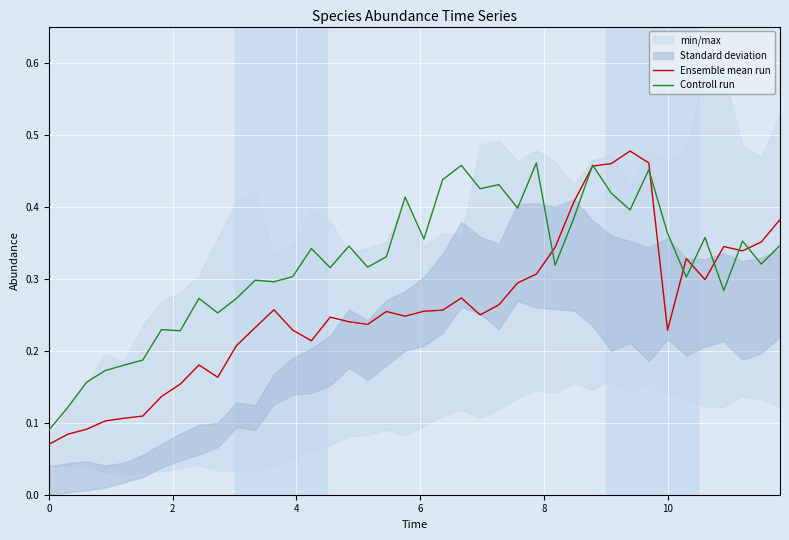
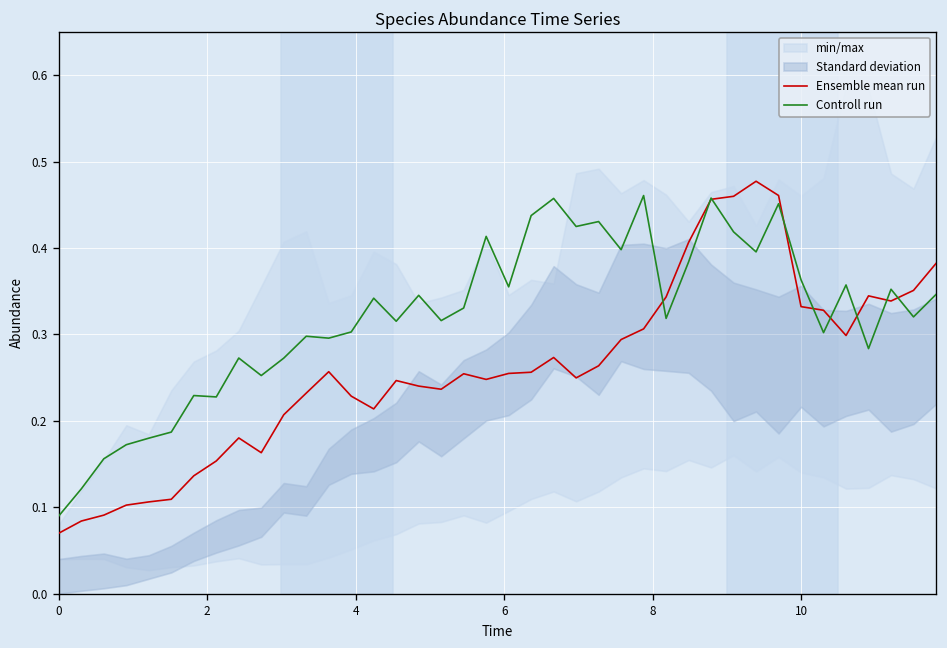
  {
    "Ensemble mean run": {
      "0": 0.07,
-     "10": 0.23
+     "10": 0.33
    },
    "Controll run": {
      "0": 0.09,
      "10": 0.36
    }
  }
